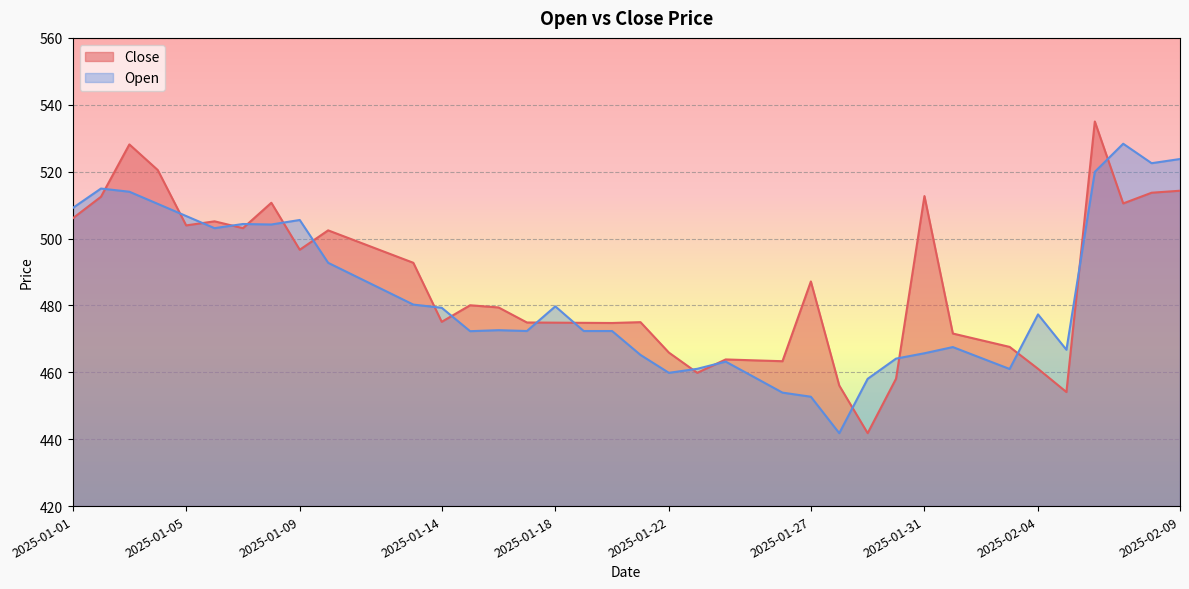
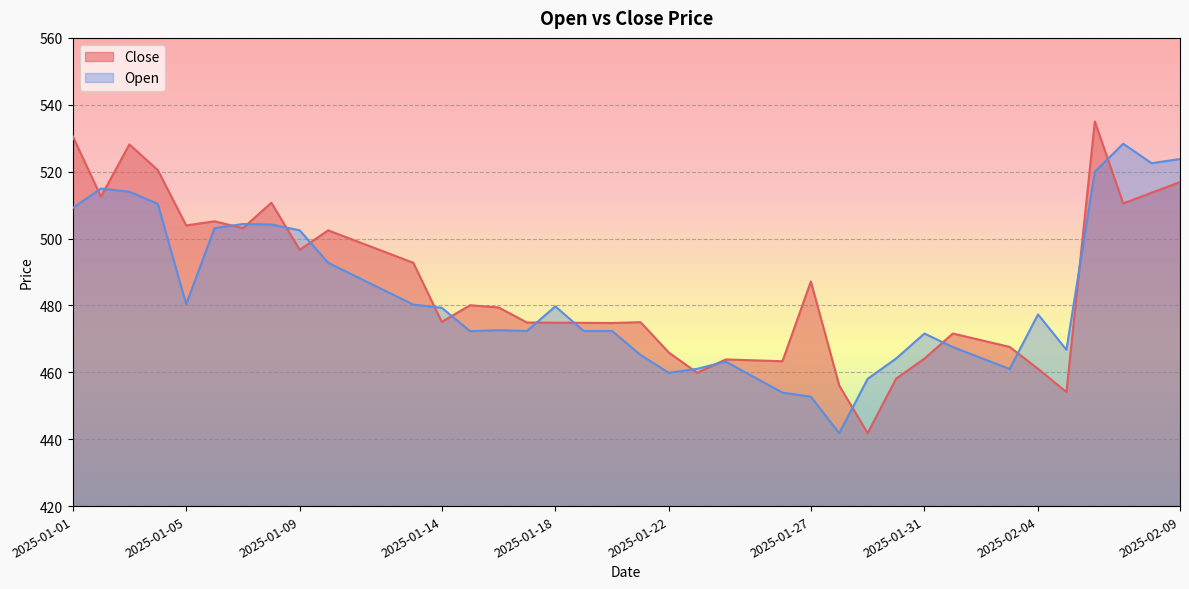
  {
    "Close": {
-     "2025-01-01": 506,
+     "2025-01-01": 531,
      "2025-01-05": 504,
      "2025-01-09": 497,
      "2025-01-14": 475,
      "2025-01-18": 475,
      "2025-01-22": 466,
      "2025-01-27": 487,
-     "2025-01-31": 513,
+     "2025-01-31": 464,
      "2025-02-04": 461,
-     "2025-02-09": 514
+     "2025-02-09": 517
    },
    "Open": {
      "2025-01-01": 509,
-     "2025-01-05": 507,
-     "2025-01-09": 506,
+     "2025-01-05": 480,
+     "2025-01-09": 502,
      "2025-01-14": 479,
      "2025-01-18": 480,
      "2025-01-22": 460,
      "2025-01-27": 453,
-     "2025-01-31": 466,
+     "2025-01-31": 472,
      "2025-02-04": 477,
      "2025-02-09": 524
    }
  }
